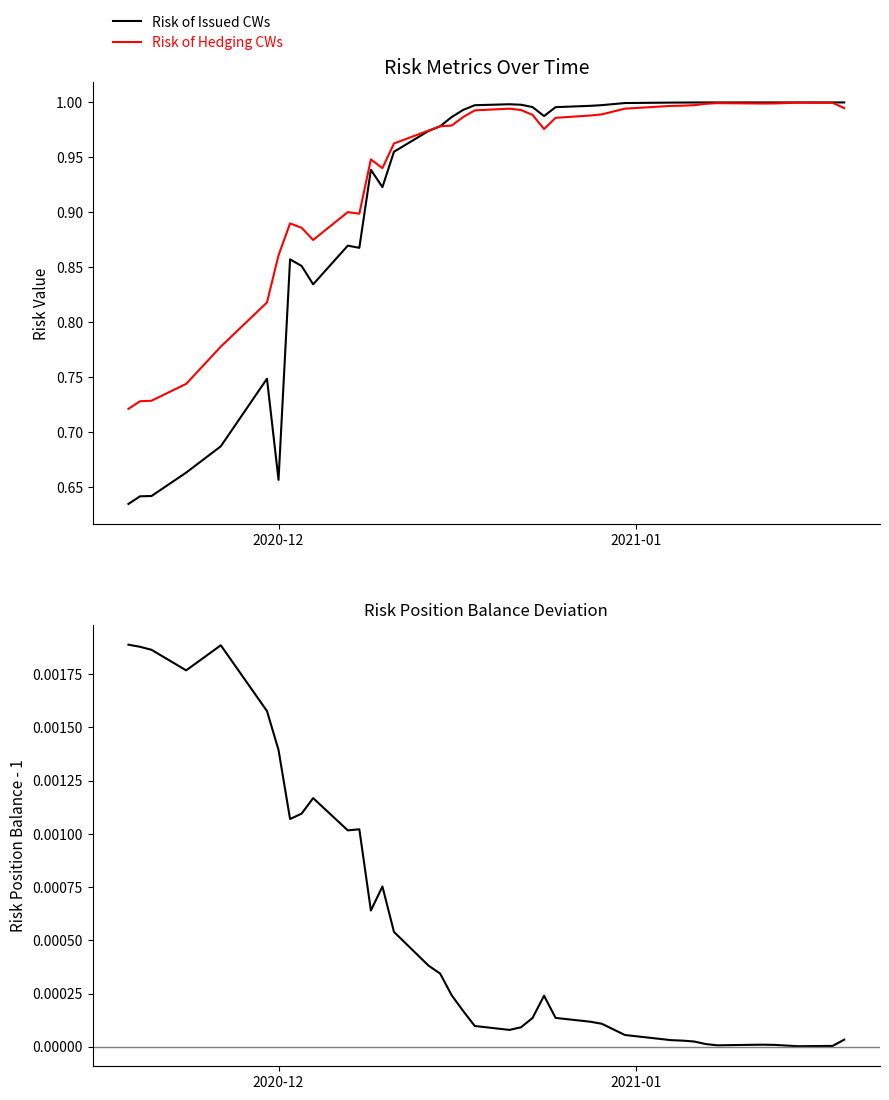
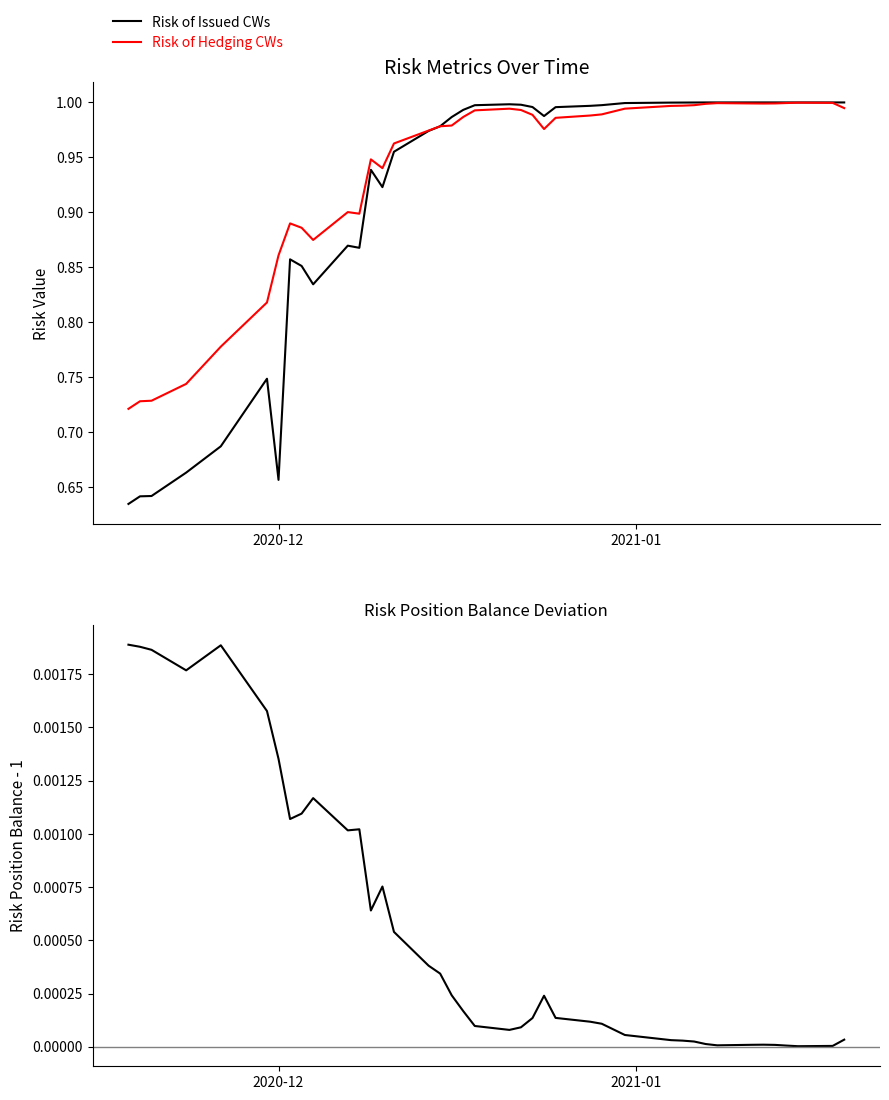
  {
    "Risk Metrics Over Time": {
      "Risk of Issued CWs": {
        "2020-12": 0.657
      },
      "Risk of Hedging CWs": {
        "2020-12": 0.861
      }
    },
    "Risk Position Balance Deviation": {
-     "2020-12": 0.00139
+     "2020-12": 0.00135
    }
  }
